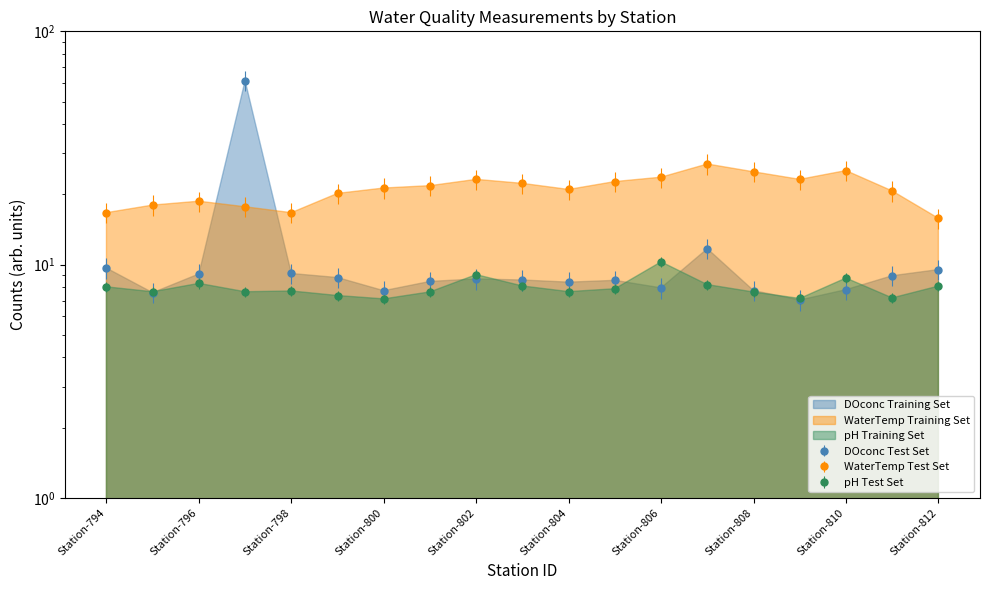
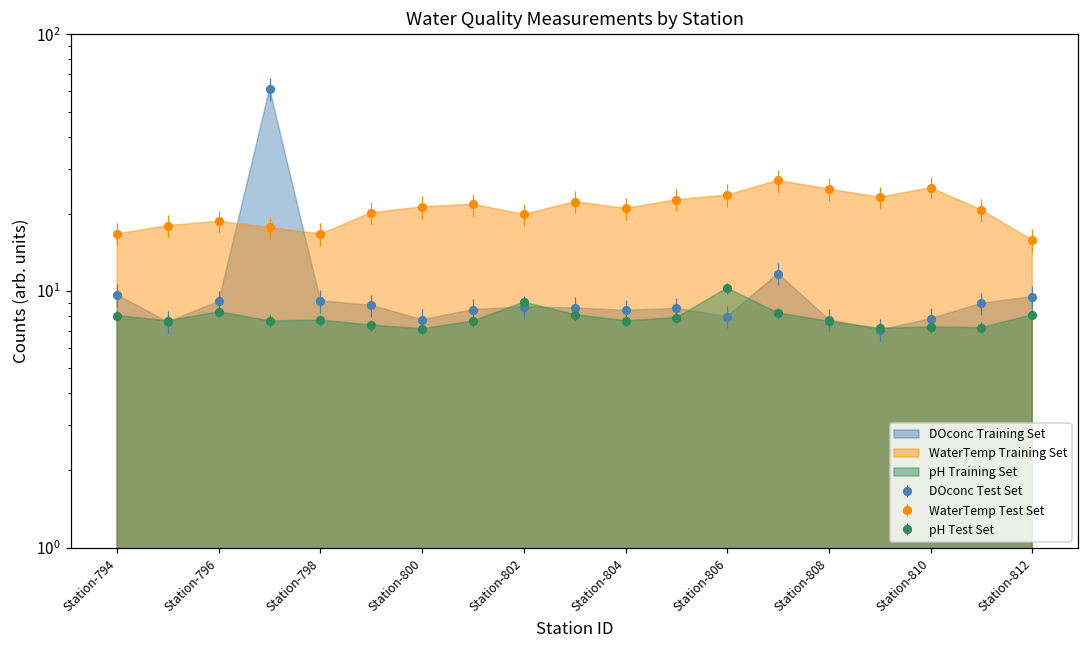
  {
    "DOconc Training Set": {
      "Station-794": 9.7,
      "Station-796": 9.1,
      "Station-798": 9.2,
      "Station-800": 7.7,
      "Station-802": 8.7,
      "Station-804": 8.4,
      "Station-806": 8.0,
      "Station-810": 7.8,
      "Station-812": 9.5
    },
    "WaterTemp Training Set": {
      "Station-794": 17,
      "Station-796": 19,
      "Station-798": 17,
      "Station-800": 21,
-     "Station-802": 23,
+     "Station-802": 20,
      "Station-804": 21,
      "Station-806": 24,
      "Station-808": 25,
      "Station-810": 25,
      "Station-812": 16
    },
    "pH Training Set": {
      "Station-794": 8.0,
      "Station-796": 8.3,
      "Station-798": 7.7,
      "Station-800": 7.1,
      "Station-802": 9.1,
      "Station-804": 7.7,
      "Station-806": 10,
-     "Station-810": 8.8,
+     "Station-810": 7.3,
      "Station-812": 8.1
    }
  }
